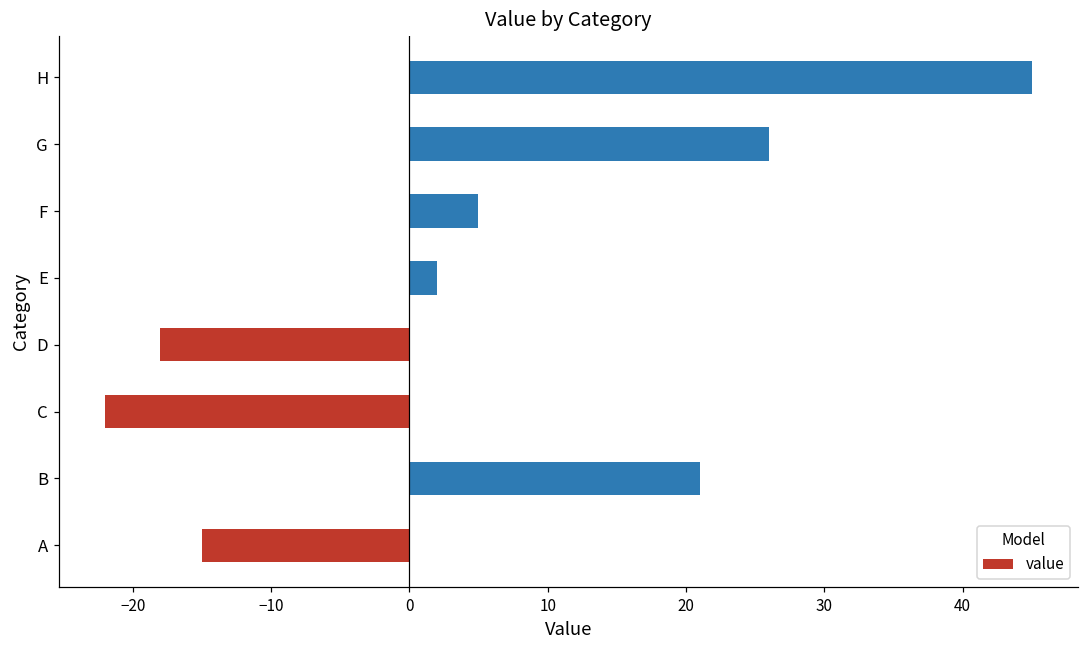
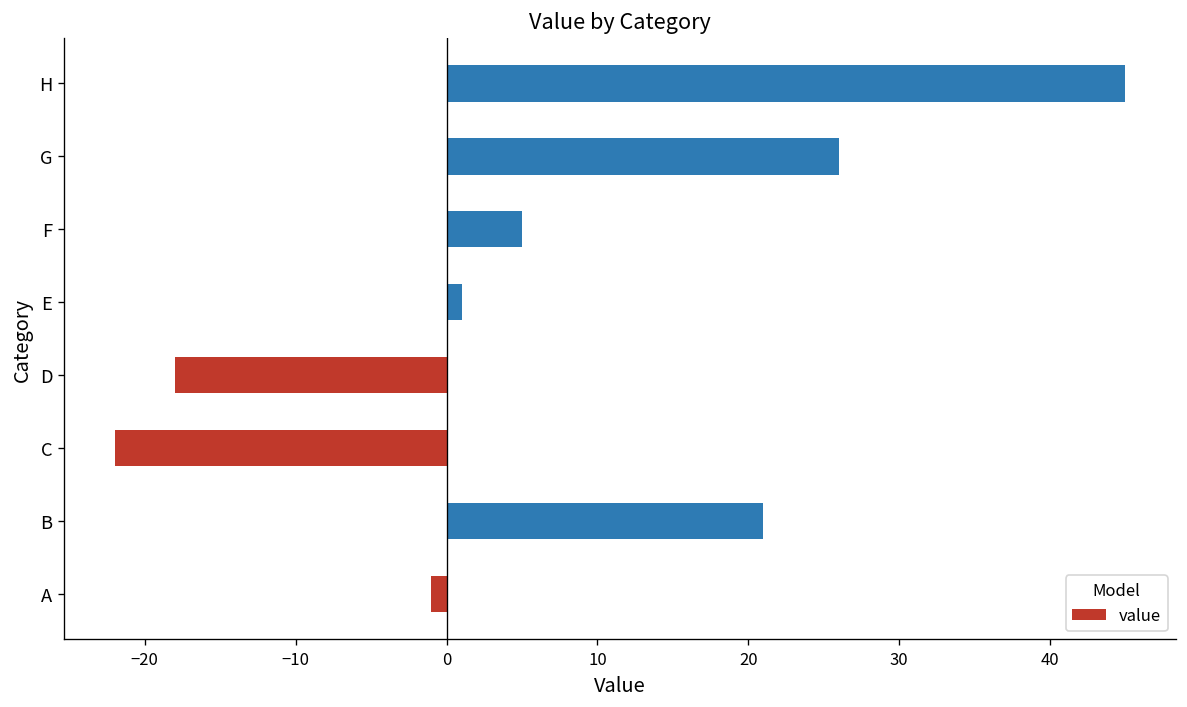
  {
    "H": 45,
    "G": 26,
    "F": 5,
-   "E": 2,
+   "E": 1,
    "D": -18,
    "C": -22,
    "B": 21,
-   "A": -15
+   "A": -1
  }
